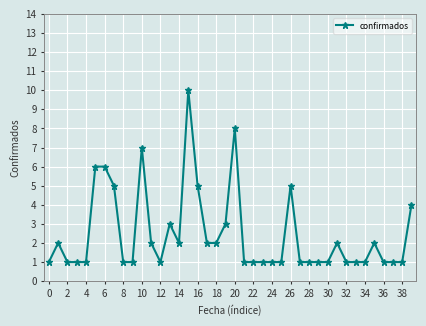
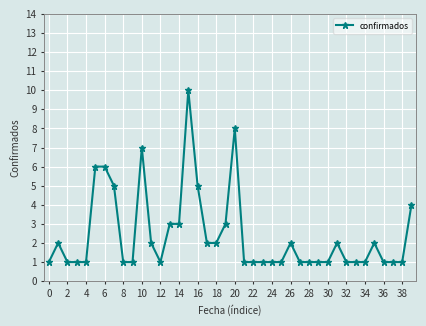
  {
    "0": 1,
    "2": 1,
    "4": 1,
    "6": 6,
    "8": 1,
    "10": 7,
    "12": 1,
-   "14": 2,
+   "14": 3,
    "16": 5,
    "18": 2,
    "20": 8,
    "22": 1,
    "24": 1,
-   "26": 5,
+   "26": 2,
    "28": 1,
    "30": 1,
    "32": 1,
    "34": 1,
    "36": 1,
    "38": 1
  }
